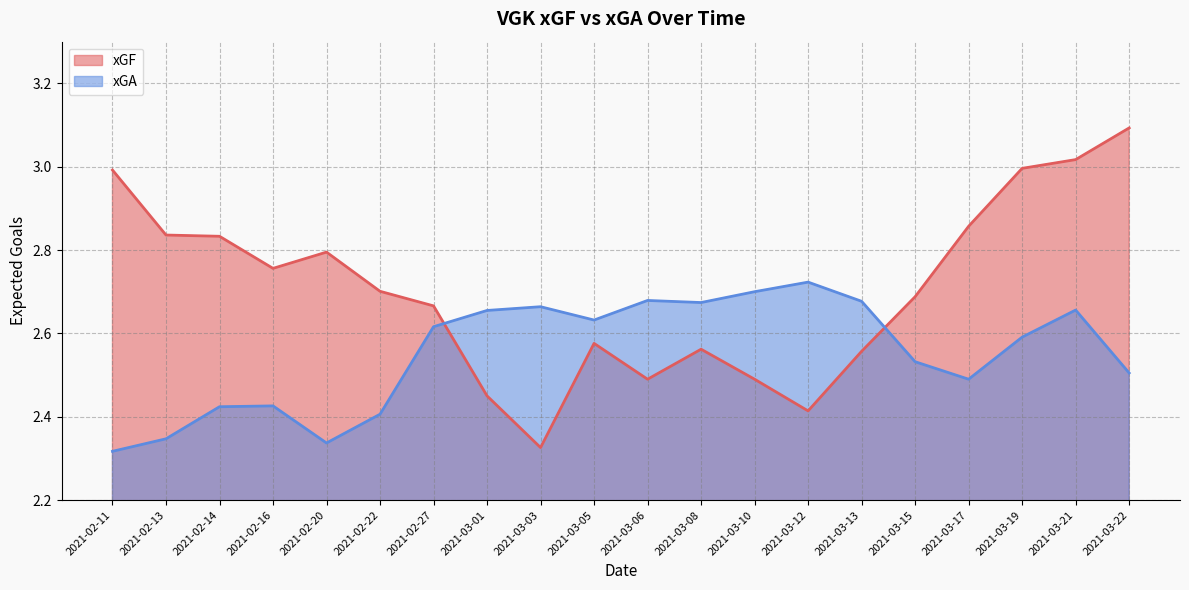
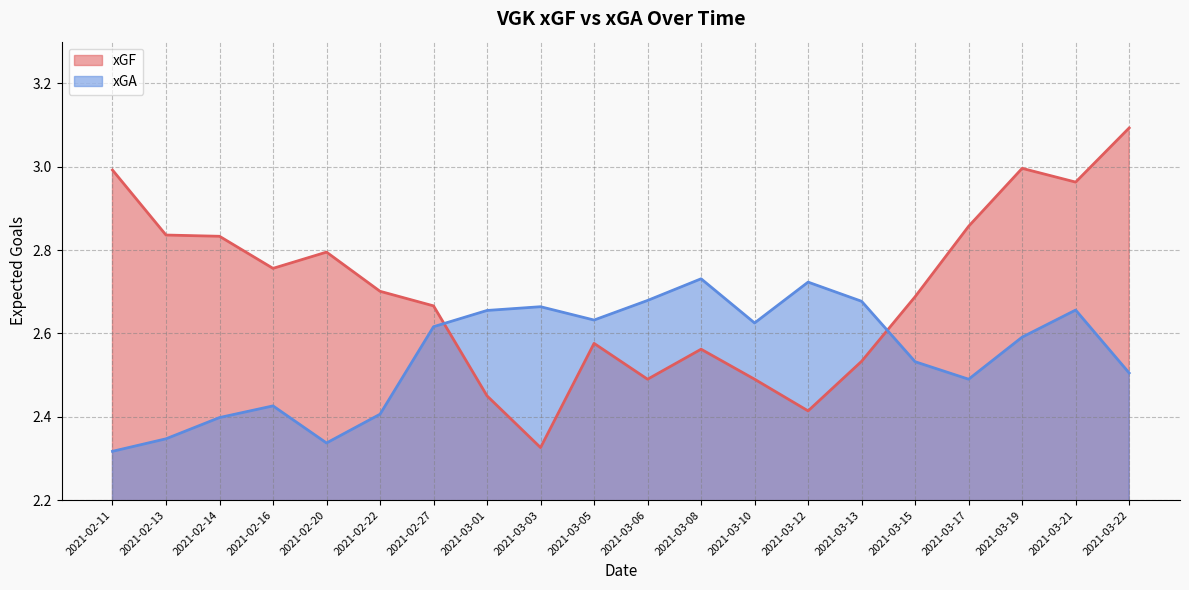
  {
    "xGF": {
      "2021-02-11": 2.99,
      "2021-02-13": 2.84,
      "2021-02-14": 2.83,
      "2021-02-16": 2.76,
      "2021-02-20": 2.80,
      "2021-02-22": 2.70,
      "2021-02-27": 2.67,
      "2021-03-01": 2.45,
      "2021-03-03": 2.33,
      "2021-03-05": 2.58,
      "2021-03-06": 2.49,
      "2021-03-08": 2.56,
      "2021-03-10": 2.49,
      "2021-03-12": 2.41,
-     "2021-03-13": 2.56,
+     "2021-03-13": 2.53,
      "2021-03-15": 2.69,
      "2021-03-17": 2.86,
      "2021-03-19": 3.00,
-     "2021-03-21": 3.02,
+     "2021-03-21": 2.96,
      "2021-03-22": 3.09
    },
    "xGA": {
      "2021-02-11": 2.32,
      "2021-02-13": 2.35,
-     "2021-02-14": 2.42,
+     "2021-02-14": 2.40,
      "2021-02-16": 2.43,
      "2021-02-20": 2.34,
      "2021-02-22": 2.41,
      "2021-02-27": 2.62,
      "2021-03-01": 2.66,
      "2021-03-03": 2.66,
      "2021-03-05": 2.63,
      "2021-03-06": 2.68,
-     "2021-03-08": 2.67,
-     "2021-03-10": 2.70,
+     "2021-03-08": 2.73,
+     "2021-03-10": 2.63,
      "2021-03-12": 2.72,
      "2021-03-13": 2.68,
      "2021-03-15": 2.53,
      "2021-03-17": 2.49,
      "2021-03-19": 2.59,
      "2021-03-21": 2.66,
      "2021-03-22": 2.51
    }
  }
